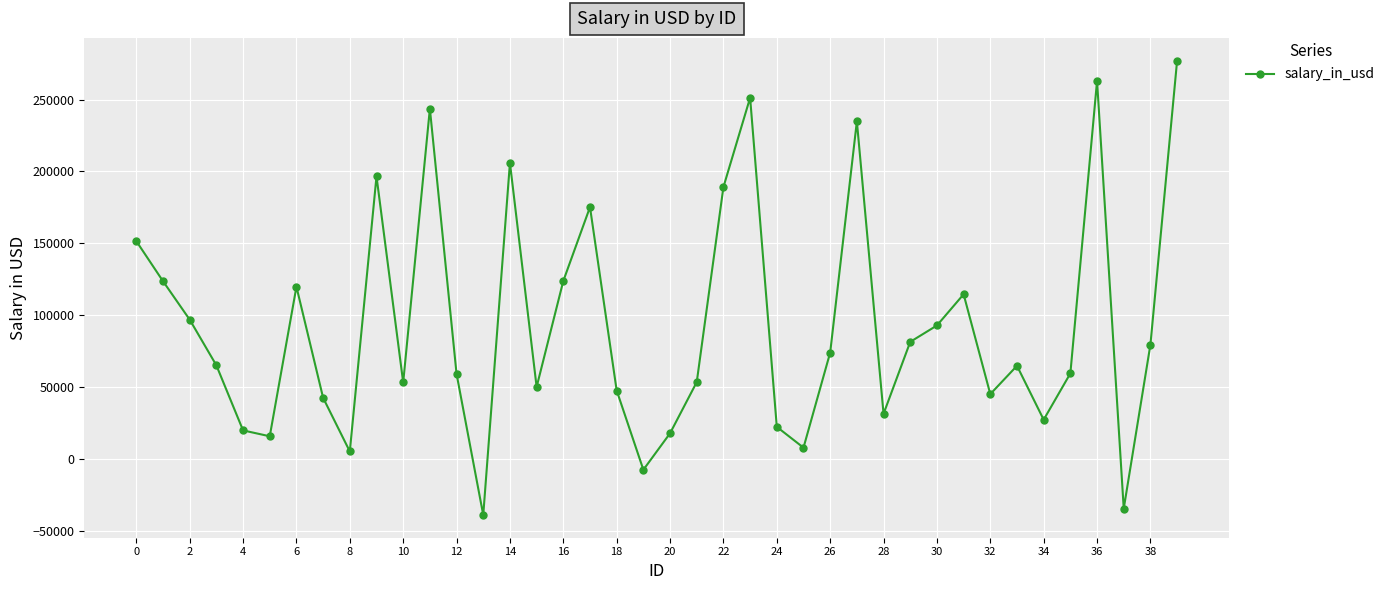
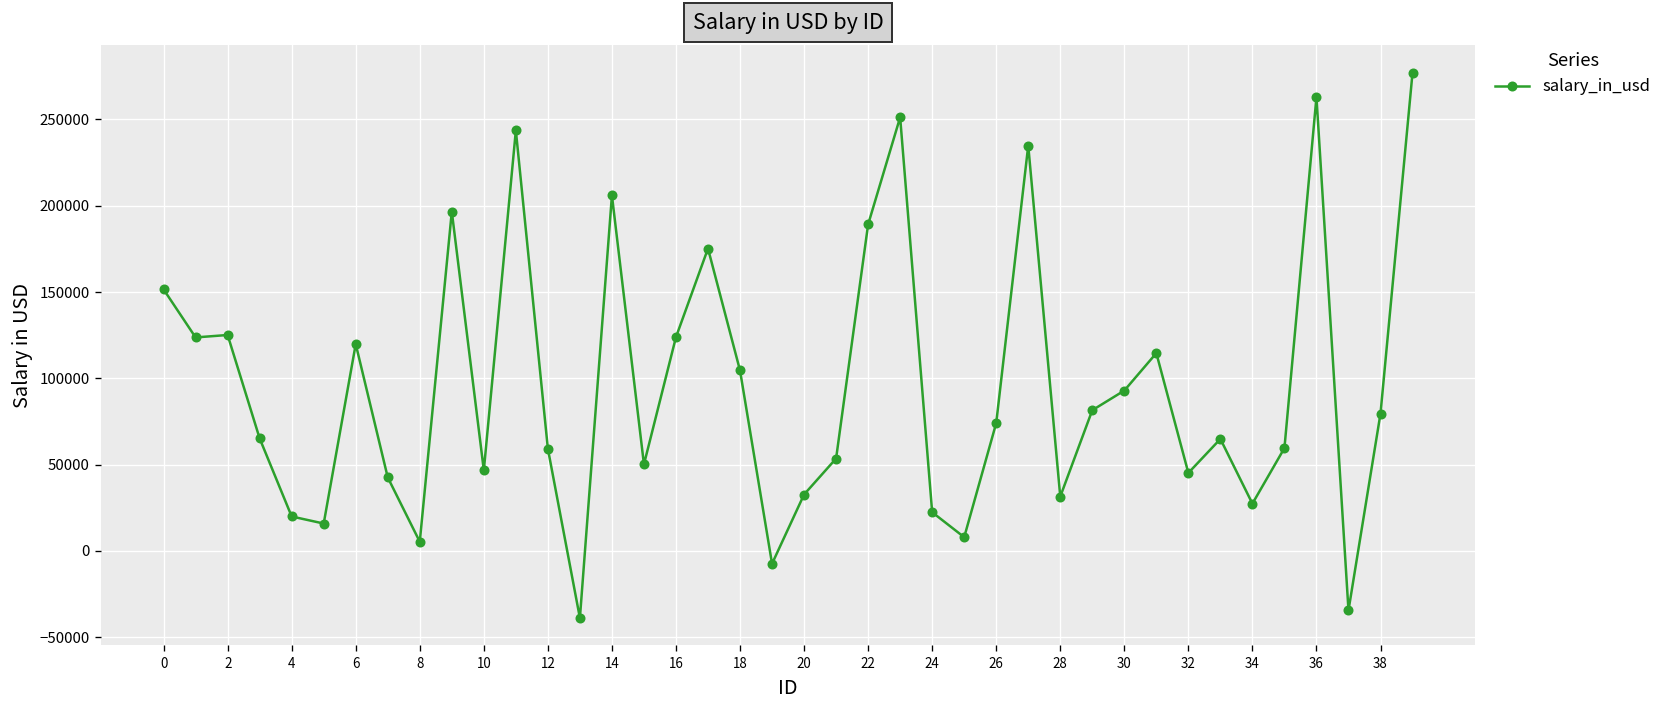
  {
    "0": 152000,
-   "2": 97000,
+   "2": 125000,
    "4": 20000,
    "6": 120000,
    "8": 5000,
-   "10": 53000,
+   "10": 47000,
    "12": 59000,
    "14": 206000,
    "16": 124000,
-   "18": 48000,
-   "20": 18000,
+   "18": 105000,
+   "20": 33000,
    "22": 189000,
    "24": 22000,
    "26": 74000,
    "28": 31000,
    "30": 93000,
    "32": 45000,
    "34": 27000,
    "36": 263000,
    "38": 80000
  }
